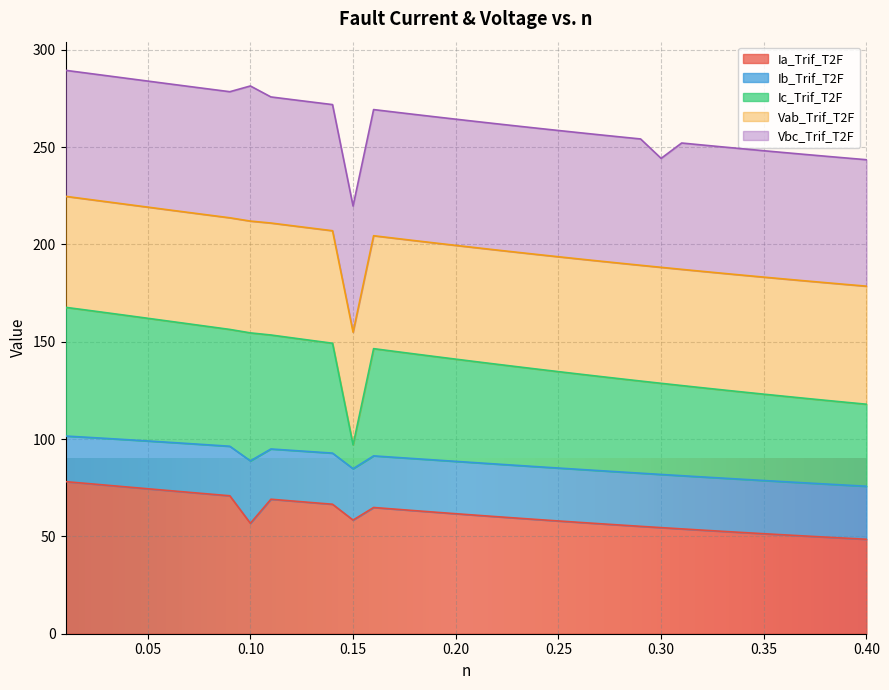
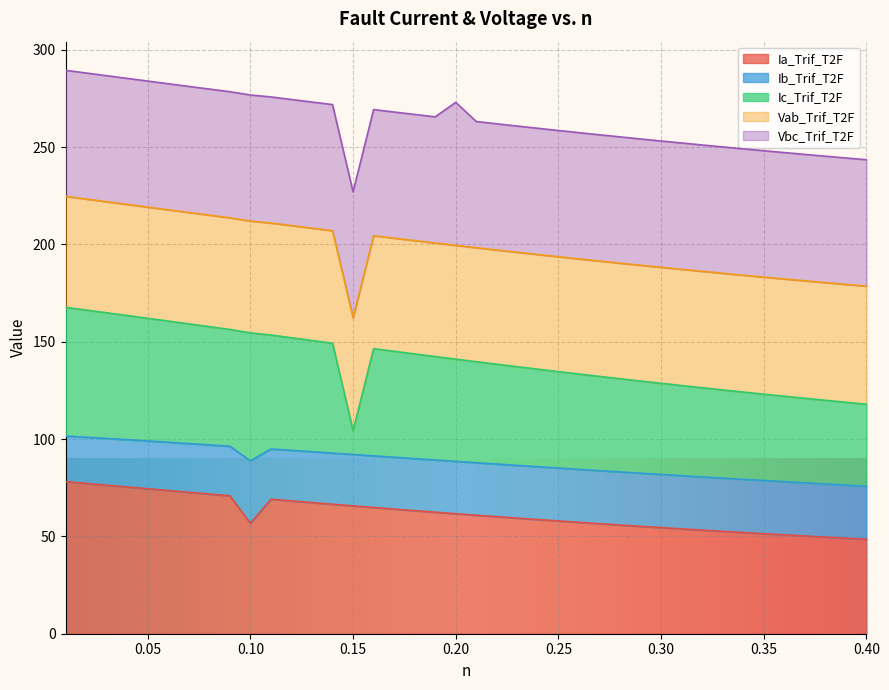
  {
    "Ia_Trif_T2F": {
      "0.05": 74,
      "0.10": 57,
-     "0.15": 58,
+     "0.15": 66,
      "0.20": 62,
      "0.25": 58,
      "0.30": 55,
      "0.35": 51,
      "0.40": 49
    },
    "Ib_Trif_T2F": {
      "0.05": 25,
      "0.10": 32,
      "0.15": 26,
      "0.20": 27,
      "0.25": 27,
      "0.30": 27,
      "0.35": 27,
      "0.40": 27
    },
    "Ic_Trif_T2F": {
      "0.05": 63,
      "0.10": 66,
      "0.15": 12,
      "0.20": 52,
      "0.25": 50,
      "0.30": 47,
      "0.35": 44,
      "0.40": 42
    },
    "Vab_Trif_T2F": {
      "0.05": 57,
      "0.10": 57,
      "0.15": 58,
      "0.20": 58,
      "0.25": 59,
      "0.30": 60,
      "0.35": 60,
      "0.40": 61
    },
    "Vbc_Trif_T2F": {
      "0.05": 65,
-     "0.10": 69,
+     "0.10": 65,
      "0.15": 65,
-     "0.20": 65,
+     "0.20": 73,
      "0.25": 65,
-     "0.30": 56,
+     "0.30": 65,
      "0.35": 65,
      "0.40": 65
    }
  }
